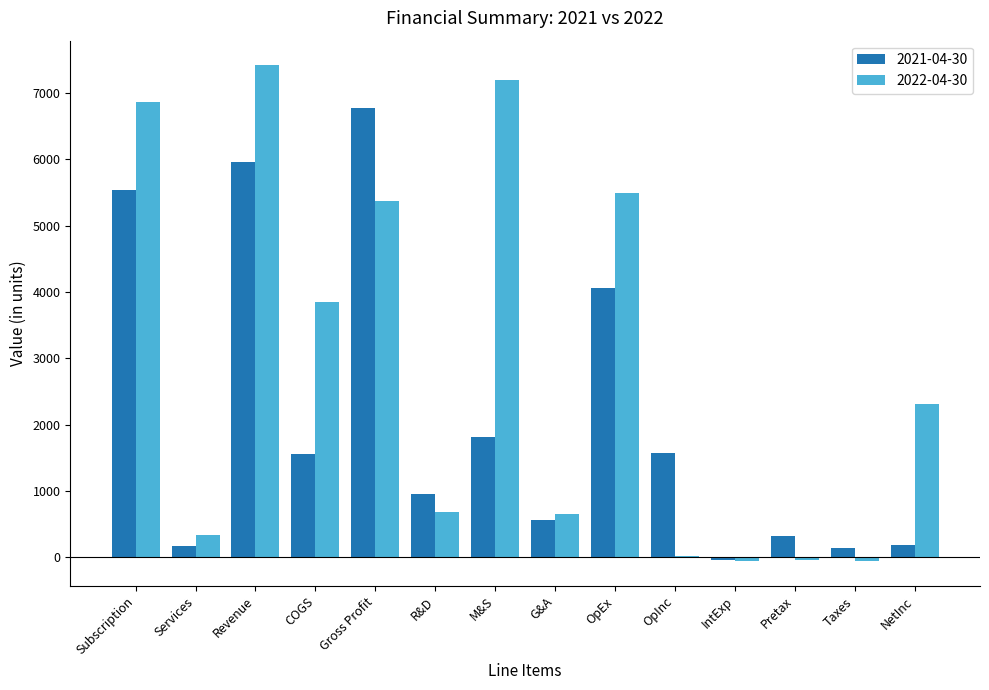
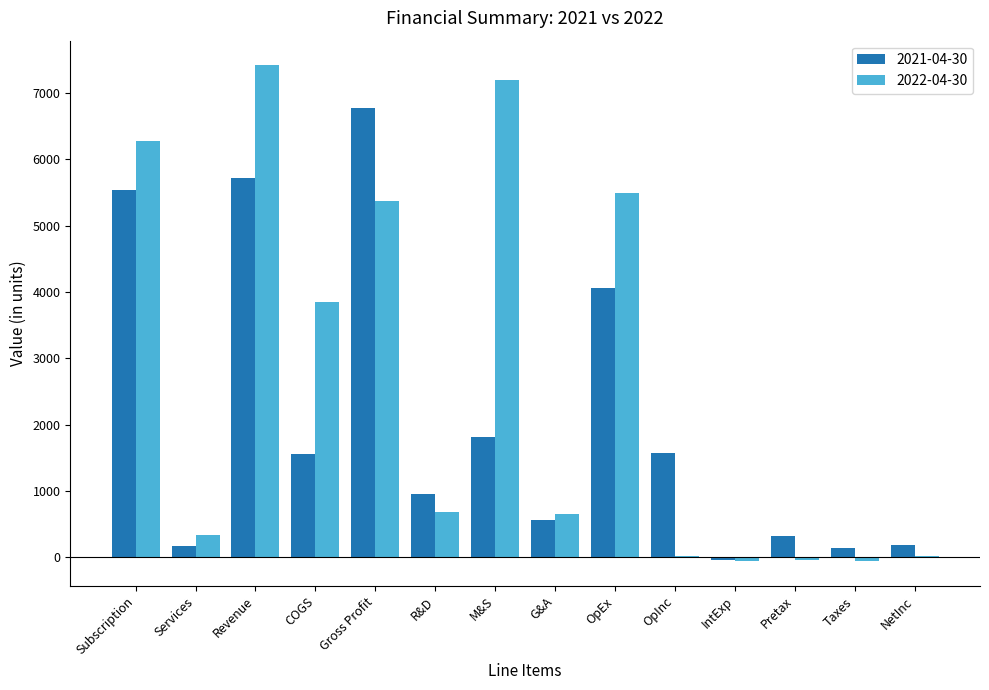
  {
    "2021-04-30": {
      "Subscription": 5500,
      "Services": 200,
-     "Revenue": 6000,
+     "Revenue": 5700,
      "COGS": 1600,
      "Gross Profit": 6800,
      "R&D": 1000,
      "M&S": 1800,
      "G&A": 600,
      "OpEx": 4100,
      "OpInc": 1600,
      "IntExp": 0,
      "Pretax": 300,
      "Taxes": 100,
      "NetInc": 200
    },
    "2022-04-30": {
-     "Subscription": 6900,
+     "Subscription": 6300,
      "Services": 300,
      "Revenue": 7400,
      "COGS": 3900,
      "Gross Profit": 5400,
      "R&D": 700,
      "M&S": 7200,
      "G&A": 700,
      "OpEx": 5500,
      "IntExp": -100,
      "Taxes": -100,
-     "NetInc": 2300
+     "NetInc": 0
    }
  }
